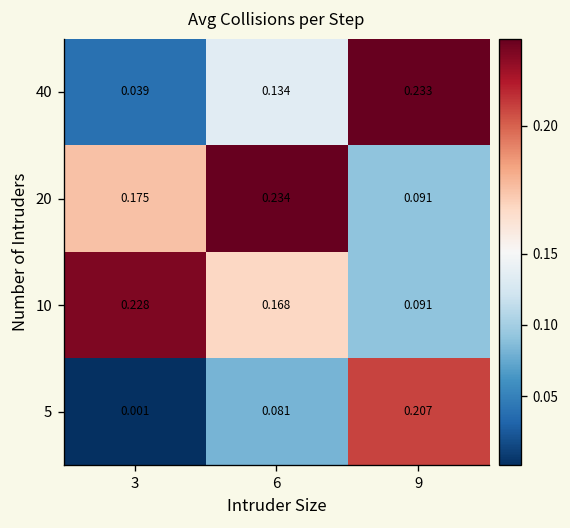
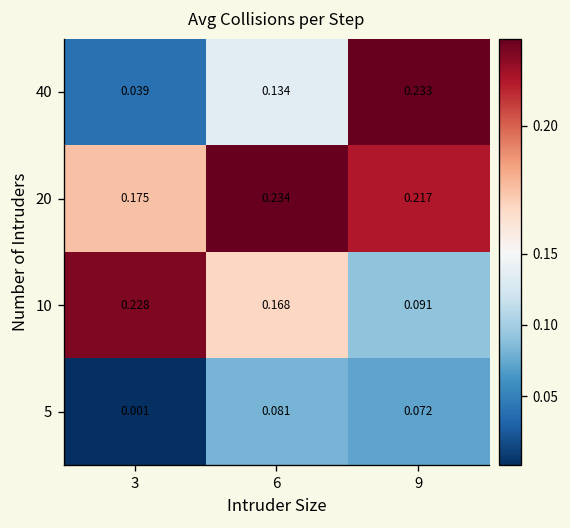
  {
    "20": {
-     "9": 0.091
+     "9": 0.217
    },
    "5": {
-     "9": 0.207
+     "9": 0.072
    }
  }
